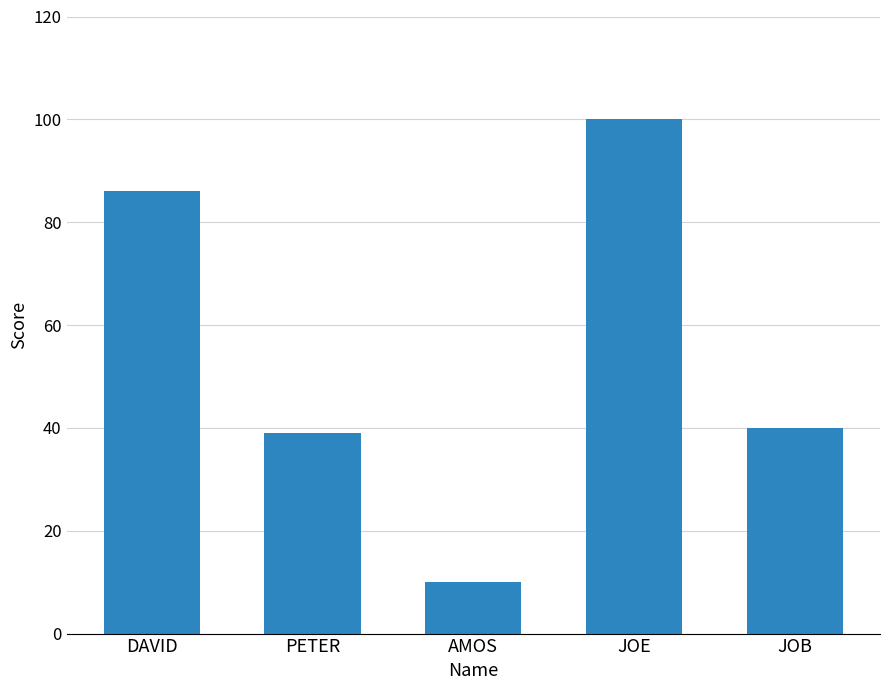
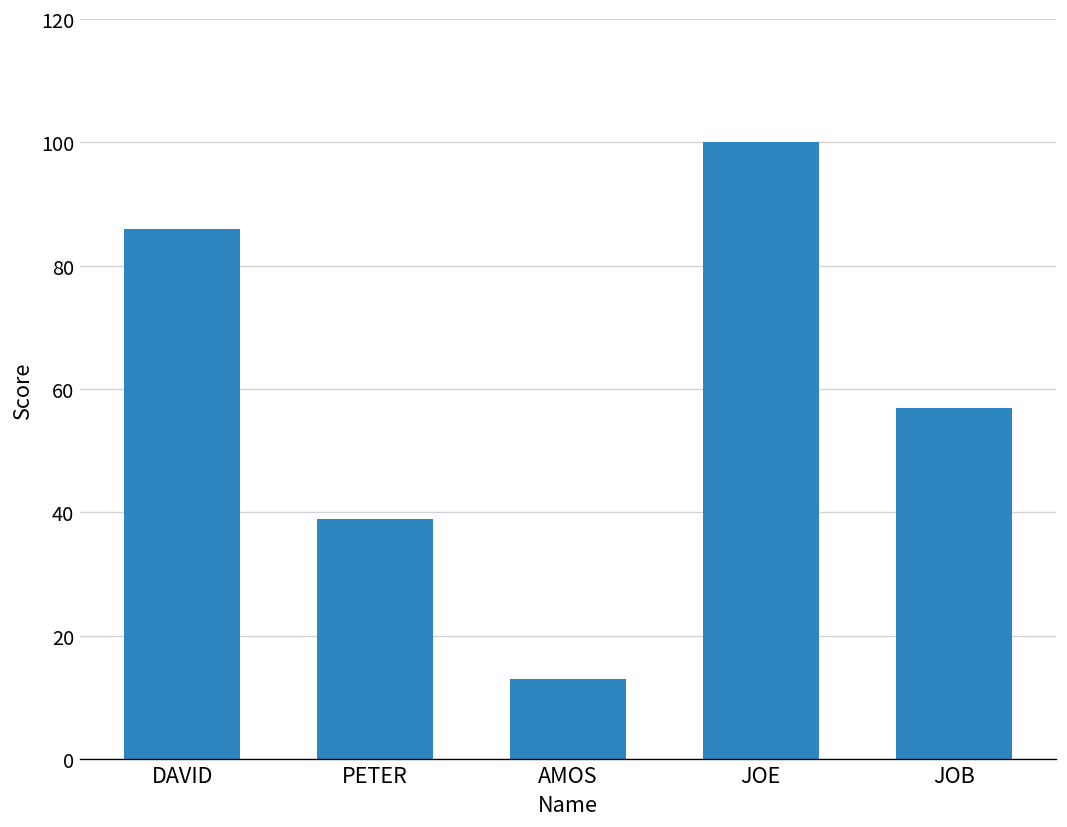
  {
    "DAVID": 86,
    "PETER": 39,
-   "AMOS": 10,
+   "AMOS": 13,
    "JOE": 100,
-   "JOB": 40
+   "JOB": 57
  }
